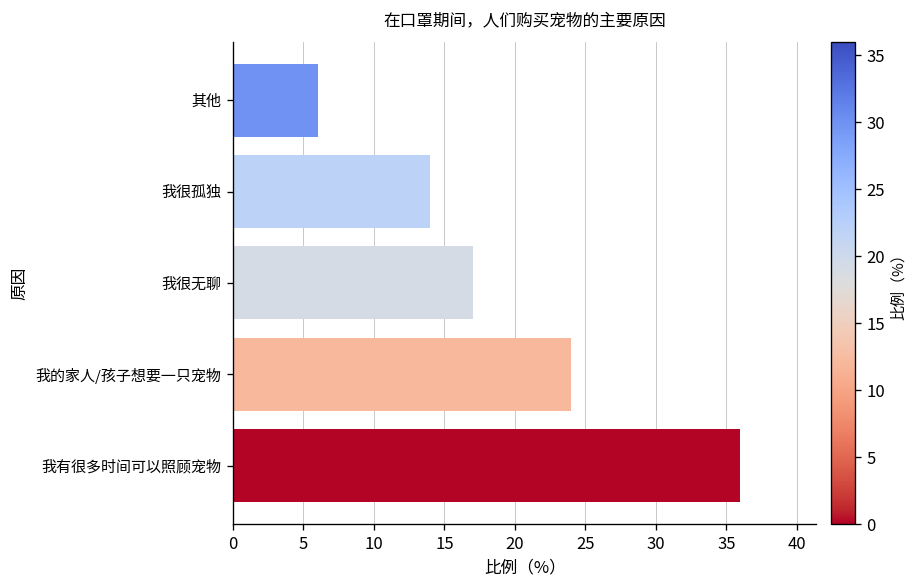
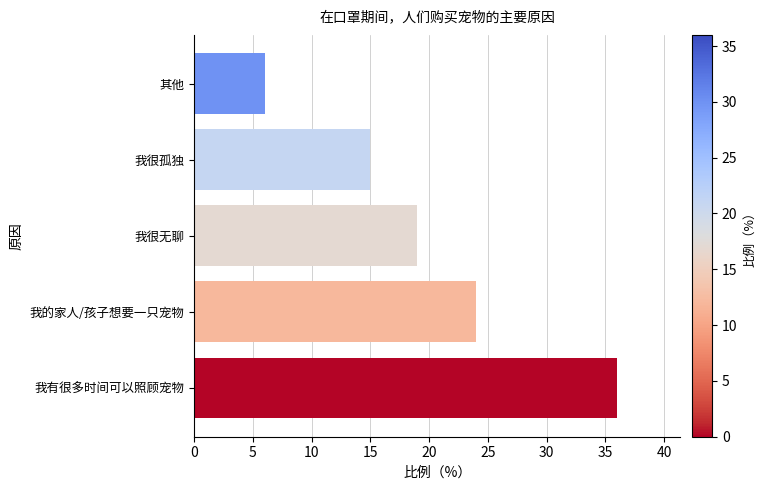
  {
    "其他": 6,
-   "我很孤独": 14,
-   "我很无聊": 17,
+   "我很孤独": 15,
+   "我很无聊": 19,
    "我的家人/孩子想要一只宠物": 24,
    "我有很多时间可以照顾宠物": 36
  }
